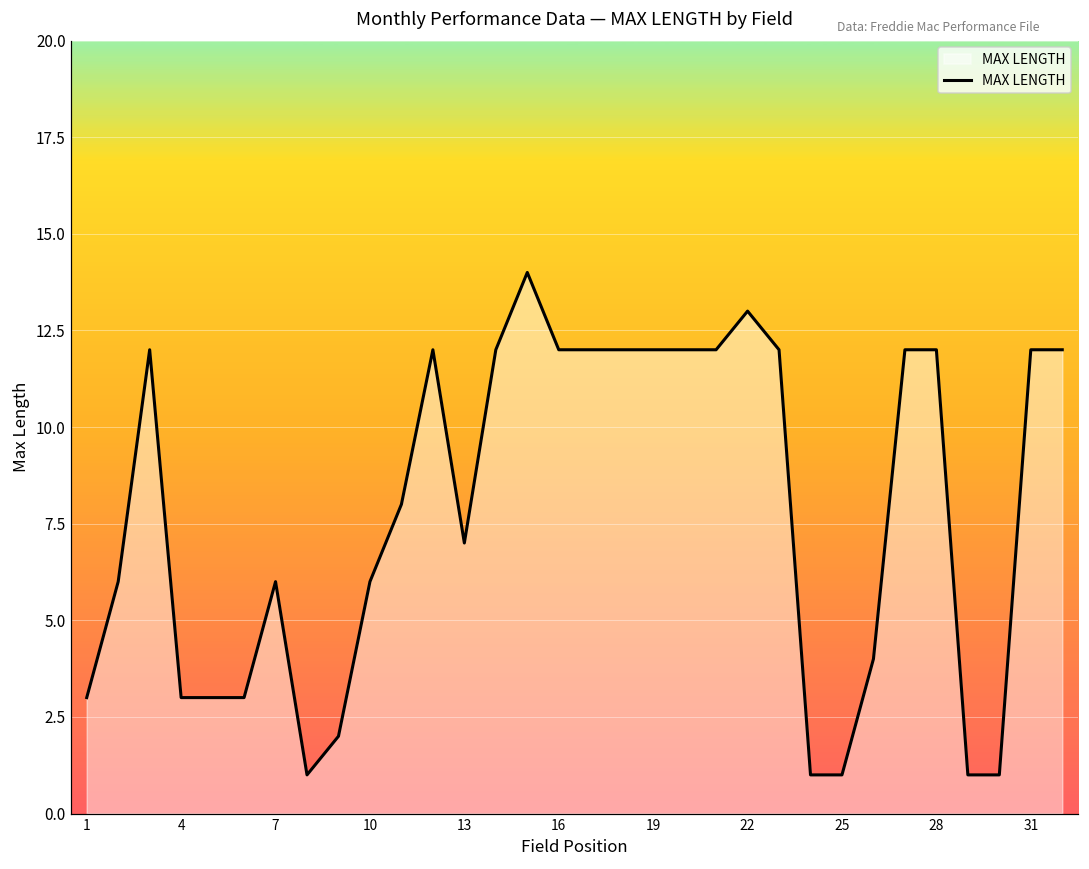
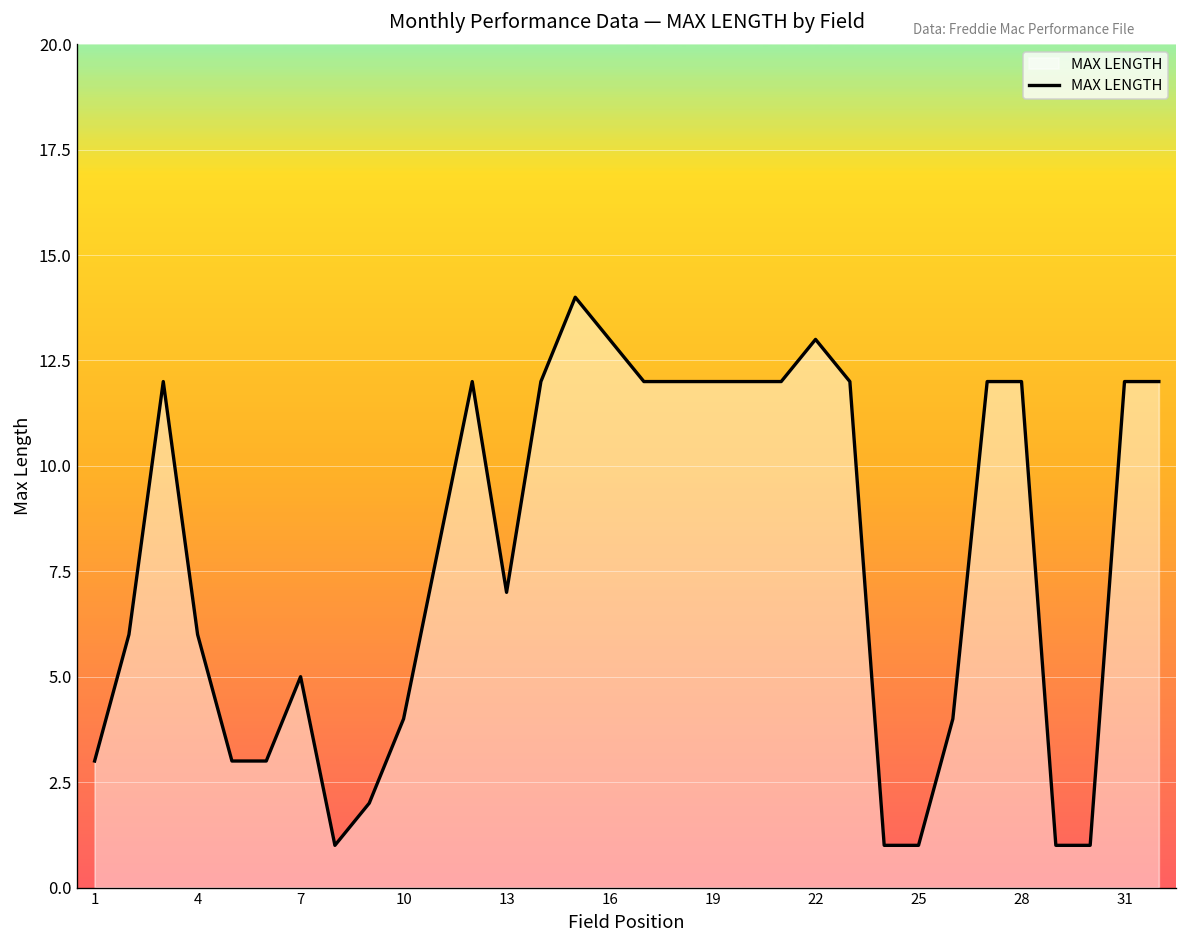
  {
    "1": 3,
-   "4": 3,
-   "7": 6,
-   "10": 6,
+   "4": 6,
+   "7": 5,
+   "10": 4,
    "13": 7,
-   "16": 12,
+   "16": 13,
    "19": 12,
    "22": 13,
    "25": 1,
    "28": 12,
    "31": 12
  }
